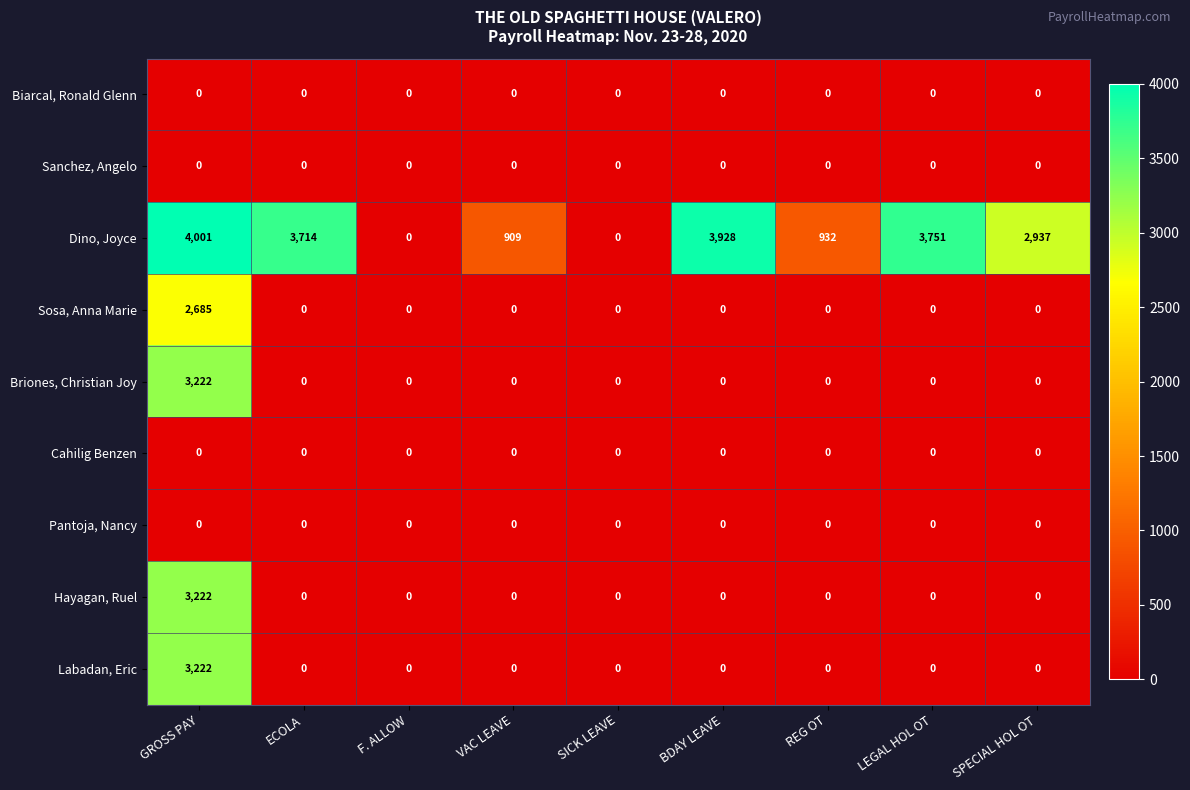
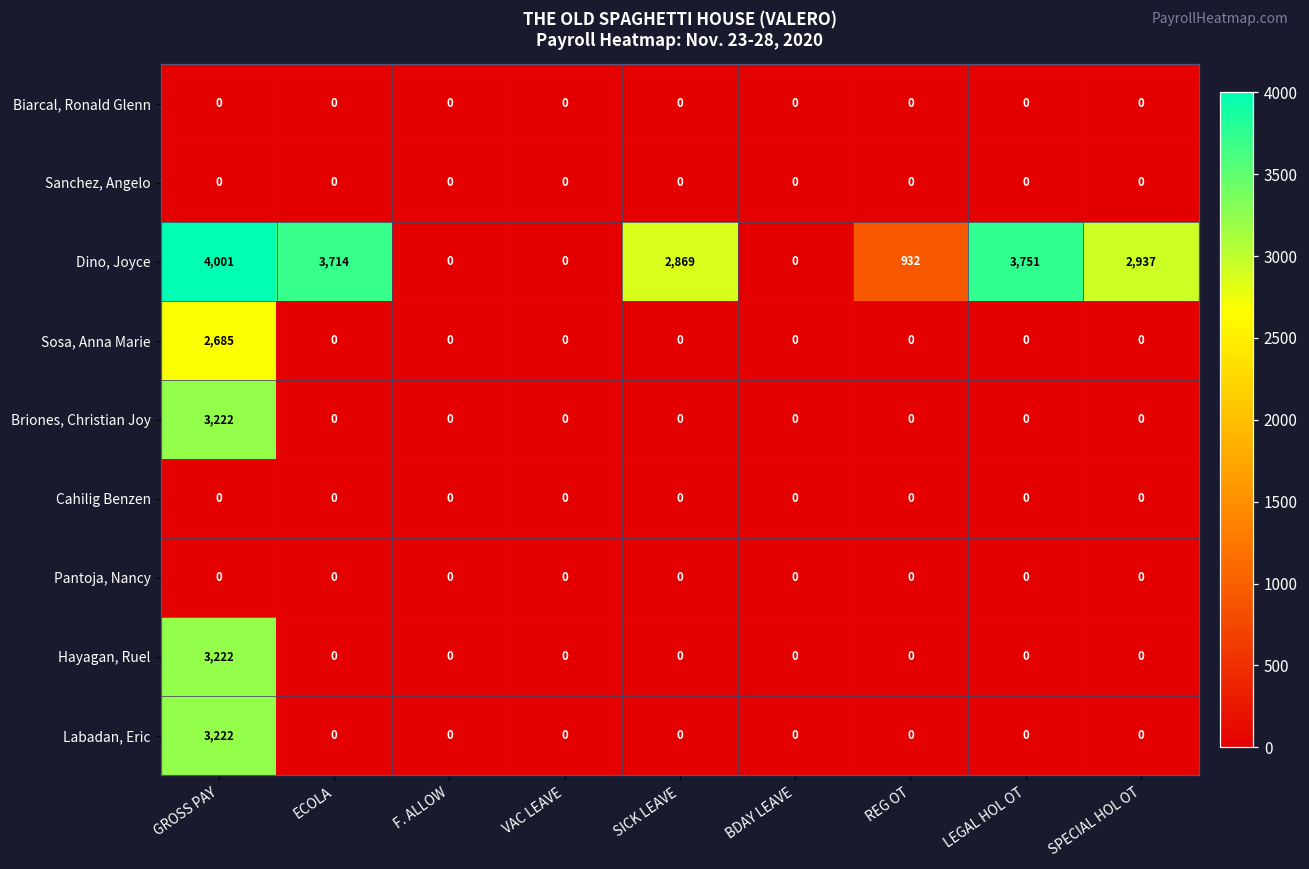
  {
    "Biarcal, Ronald Glenn": {
      "GROSS PAY": "0",
      "ECOLA": "0",
      "F. ALLOW": "0",
      "VAC LEAVE": "0",
      "SICK LEAVE": "0",
      "BDAY LEAVE": "0",
      "REG OT": "0",
      "LEGAL HOL OT": "0",
      "SPECIAL HOL OT": "0"
    },
    "Sanchez, Angelo": {
      "GROSS PAY": "0",
      "ECOLA": "0",
      "F. ALLOW": "0",
      "VAC LEAVE": "0",
      "SICK LEAVE": "0",
      "BDAY LEAVE": "0",
      "REG OT": "0",
      "LEGAL HOL OT": "0",
      "SPECIAL HOL OT": "0"
    },
    "Dino, Joyce": {
      "GROSS PAY": "4,001",
      "ECOLA": "3,714",
      "F. ALLOW": "0",
-     "VAC LEAVE": "909",
-     "SICK LEAVE": "0",
-     "BDAY LEAVE": "3,928",
+     "VAC LEAVE": "0",
+     "SICK LEAVE": "2,869",
+     "BDAY LEAVE": "0",
      "REG OT": "932",
      "LEGAL HOL OT": "3,751",
      "SPECIAL HOL OT": "2,937"
    },
    "Sosa, Anna Marie": {
      "GROSS PAY": "2,685",
      "ECOLA": "0",
      "F. ALLOW": "0",
      "VAC LEAVE": "0",
      "SICK LEAVE": "0",
      "BDAY LEAVE": "0",
      "REG OT": "0",
      "LEGAL HOL OT": "0",
      "SPECIAL HOL OT": "0"
    },
    "Briones, Christian Joy": {
      "GROSS PAY": "3,222",
      "ECOLA": "0",
      "F. ALLOW": "0",
      "VAC LEAVE": "0",
      "SICK LEAVE": "0",
      "BDAY LEAVE": "0",
      "REG OT": "0",
      "LEGAL HOL OT": "0",
      "SPECIAL HOL OT": "0"
    },
    "Cahilig Benzen": {
      "GROSS PAY": "0",
      "ECOLA": "0",
      "F. ALLOW": "0",
      "VAC LEAVE": "0",
      "SICK LEAVE": "0",
      "BDAY LEAVE": "0",
      "REG OT": "0",
      "LEGAL HOL OT": "0",
      "SPECIAL HOL OT": "0"
    },
    "Pantoja, Nancy": {
      "GROSS PAY": "0",
      "ECOLA": "0",
      "F. ALLOW": "0",
      "VAC LEAVE": "0",
      "SICK LEAVE": "0",
      "BDAY LEAVE": "0",
      "REG OT": "0",
      "LEGAL HOL OT": "0",
      "SPECIAL HOL OT": "0"
    },
    "Hayagan, Ruel": {
      "GROSS PAY": "3,222",
      "ECOLA": "0",
      "F. ALLOW": "0",
      "VAC LEAVE": "0",
      "SICK LEAVE": "0",
      "BDAY LEAVE": "0",
      "REG OT": "0",
      "LEGAL HOL OT": "0",
      "SPECIAL HOL OT": "0"
    },
    "Labadan, Eric": {
      "GROSS PAY": "3,222",
      "ECOLA": "0",
      "F. ALLOW": "0",
      "VAC LEAVE": "0",
      "SICK LEAVE": "0",
      "BDAY LEAVE": "0",
      "REG OT": "0",
      "LEGAL HOL OT": "0",
      "SPECIAL HOL OT": "0"
    }
  }
